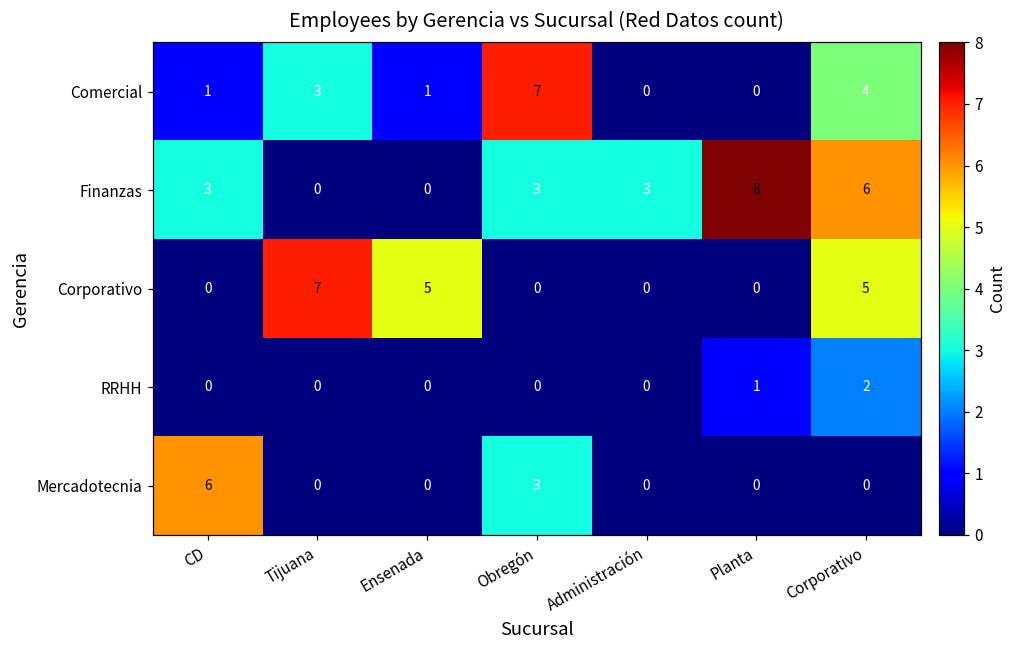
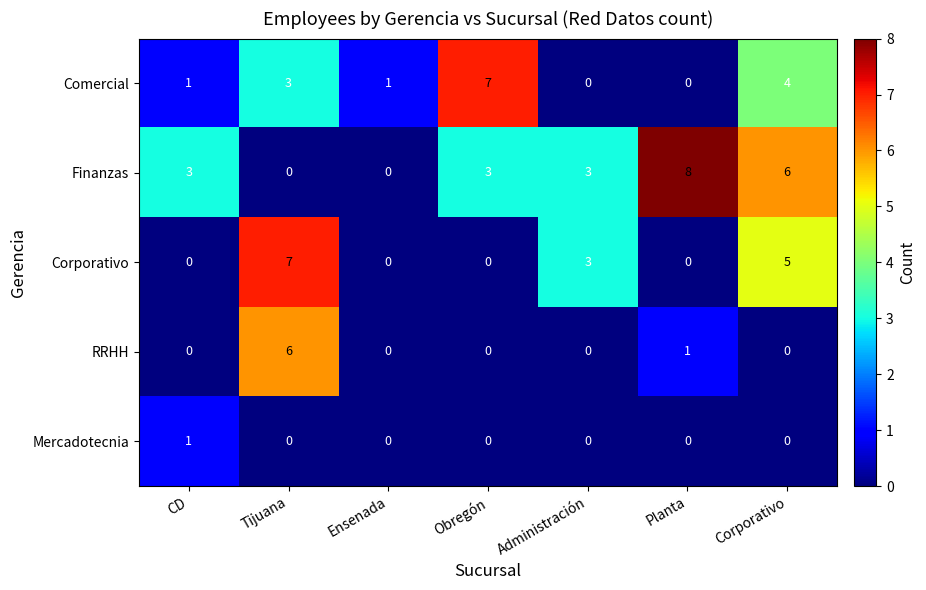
  {
    "Comercial": {
      "CD": 1,
      "Tijuana": 3,
      "Ensenada": 1,
      "Obregón": 7,
      "Administración": 0,
      "Planta": 0,
      "Corporativo": 4
    },
    "Finanzas": {
      "CD": 3,
      "Tijuana": 0,
      "Ensenada": 0,
      "Obregón": 3,
      "Administración": 3,
      "Planta": 8,
      "Corporativo": 6
    },
    "Corporativo": {
      "CD": 0,
      "Tijuana": 7,
-     "Ensenada": 5,
+     "Ensenada": 0,
      "Obregón": 0,
-     "Administración": 0,
+     "Administración": 3,
      "Planta": 0,
      "Corporativo": 5
    },
    "RRHH": {
      "CD": 0,
-     "Tijuana": 0,
+     "Tijuana": 6,
      "Ensenada": 0,
      "Obregón": 0,
      "Administración": 0,
      "Planta": 1,
-     "Corporativo": 2
+     "Corporativo": 0
    },
    "Mercadotecnia": {
-     "CD": 6,
+     "CD": 1,
      "Tijuana": 0,
      "Ensenada": 0,
-     "Obregón": 3,
+     "Obregón": 0,
      "Administración": 0,
      "Planta": 0,
      "Corporativo": 0
    }
  }
